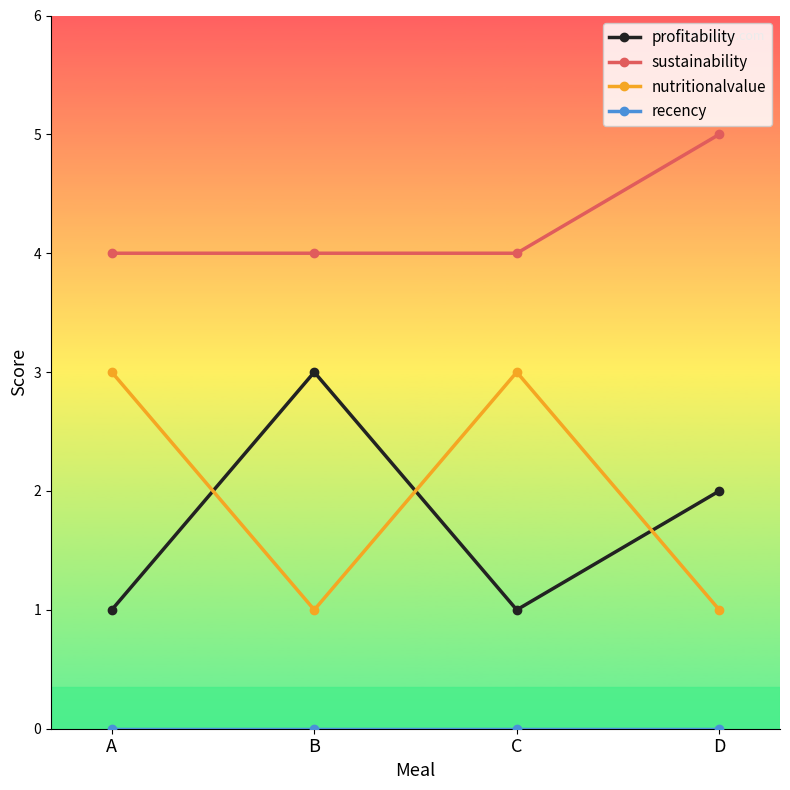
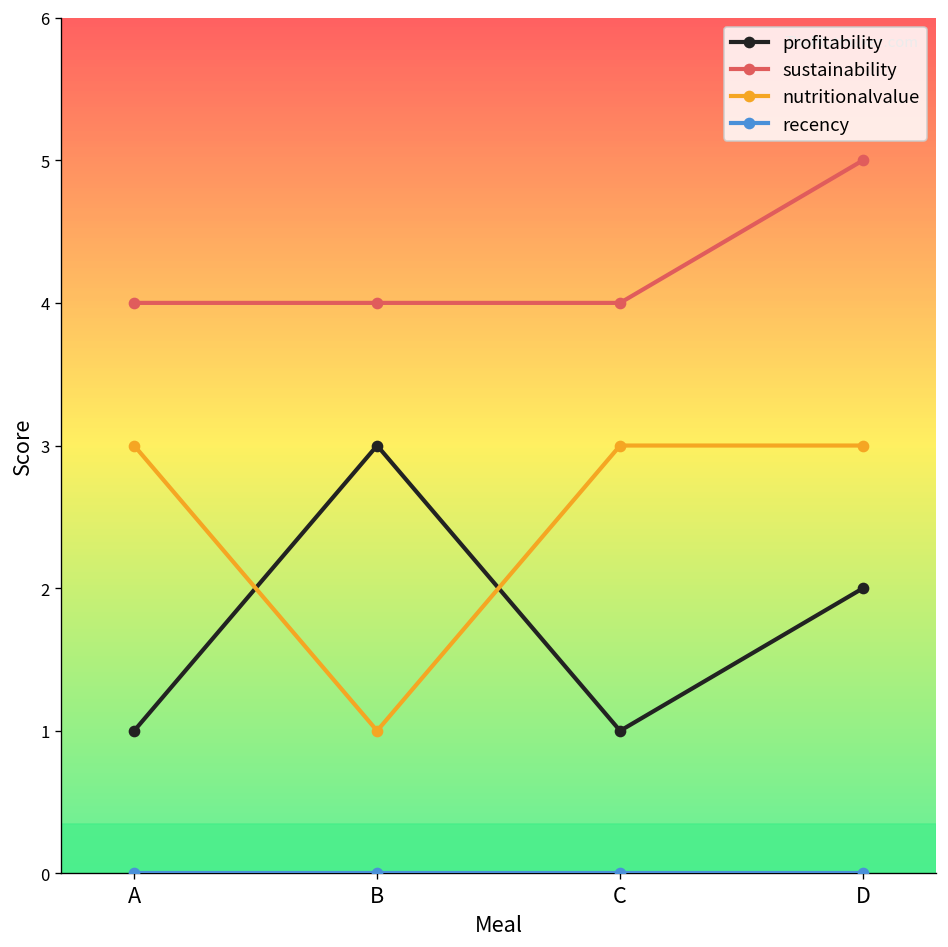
  {
    "profitability": {
      "A": 1,
      "B": 3,
      "C": 1,
      "D": 2
    },
    "sustainability": {
      "A": 4,
      "B": 4,
      "C": 4,
      "D": 5
    },
    "nutritionalvalue": {
      "A": 3,
      "B": 1,
      "C": 3,
-     "D": 1
+     "D": 3
    }
  }
